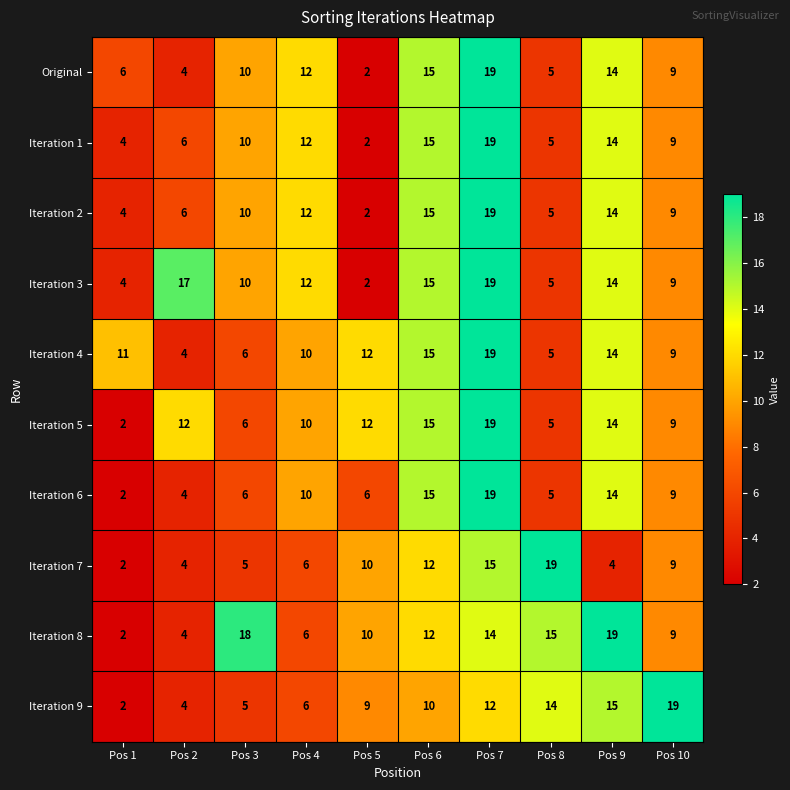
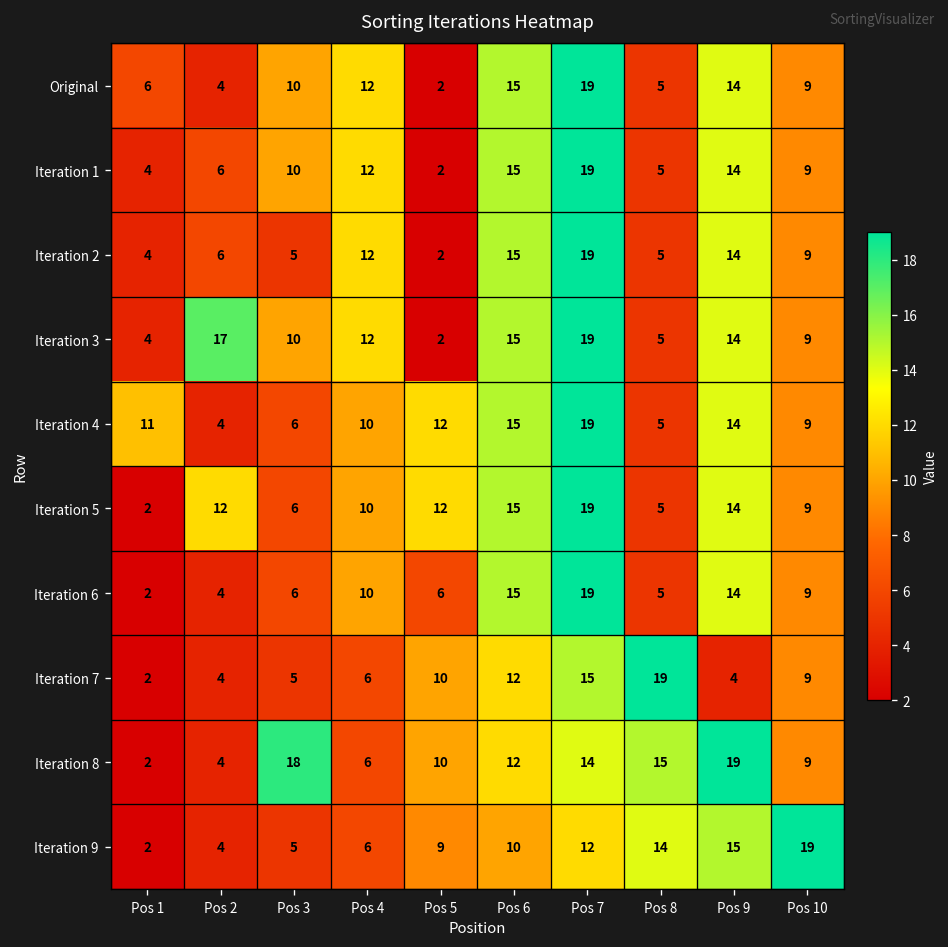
  {
    "Original": {
      "Pos 1": 6,
      "Pos 2": 4,
      "Pos 3": 10,
      "Pos 4": 12,
      "Pos 5": 2,
      "Pos 6": 15,
      "Pos 7": 19,
      "Pos 8": 5,
      "Pos 9": 14,
      "Pos 10": 9
    },
    "Iteration 1": {
      "Pos 1": 4,
      "Pos 2": 6,
      "Pos 3": 10,
      "Pos 4": 12,
      "Pos 5": 2,
      "Pos 6": 15,
      "Pos 7": 19,
      "Pos 8": 5,
      "Pos 9": 14,
      "Pos 10": 9
    },
    "Iteration 2": {
      "Pos 1": 4,
      "Pos 2": 6,
-     "Pos 3": 10,
+     "Pos 3": 5,
      "Pos 4": 12,
      "Pos 5": 2,
      "Pos 6": 15,
      "Pos 7": 19,
      "Pos 8": 5,
      "Pos 9": 14,
      "Pos 10": 9
    },
    "Iteration 3": {
      "Pos 1": 4,
      "Pos 2": 17,
      "Pos 3": 10,
      "Pos 4": 12,
      "Pos 5": 2,
      "Pos 6": 15,
      "Pos 7": 19,
      "Pos 8": 5,
      "Pos 9": 14,
      "Pos 10": 9
    },
    "Iteration 4": {
      "Pos 1": 11,
      "Pos 2": 4,
      "Pos 3": 6,
      "Pos 4": 10,
      "Pos 5": 12,
      "Pos 6": 15,
      "Pos 7": 19,
      "Pos 8": 5,
      "Pos 9": 14,
      "Pos 10": 9
    },
    "Iteration 5": {
      "Pos 1": 2,
      "Pos 2": 12,
      "Pos 3": 6,
      "Pos 4": 10,
      "Pos 5": 12,
      "Pos 6": 15,
      "Pos 7": 19,
      "Pos 8": 5,
      "Pos 9": 14,
      "Pos 10": 9
    },
    "Iteration 6": {
      "Pos 1": 2,
      "Pos 2": 4,
      "Pos 3": 6,
      "Pos 4": 10,
      "Pos 5": 6,
      "Pos 6": 15,
      "Pos 7": 19,
      "Pos 8": 5,
      "Pos 9": 14,
      "Pos 10": 9
    },
    "Iteration 7": {
      "Pos 1": 2,
      "Pos 2": 4,
      "Pos 3": 5,
      "Pos 4": 6,
      "Pos 5": 10,
      "Pos 6": 12,
      "Pos 7": 15,
      "Pos 8": 19,
      "Pos 9": 4,
      "Pos 10": 9
    },
    "Iteration 8": {
      "Pos 1": 2,
      "Pos 2": 4,
      "Pos 3": 18,
      "Pos 4": 6,
      "Pos 5": 10,
      "Pos 6": 12,
      "Pos 7": 14,
      "Pos 8": 15,
      "Pos 9": 19,
      "Pos 10": 9
    },
    "Iteration 9": {
      "Pos 1": 2,
      "Pos 2": 4,
      "Pos 3": 5,
      "Pos 4": 6,
      "Pos 5": 9,
      "Pos 6": 10,
      "Pos 7": 12,
      "Pos 8": 14,
      "Pos 9": 15,
      "Pos 10": 19
    }
  }
